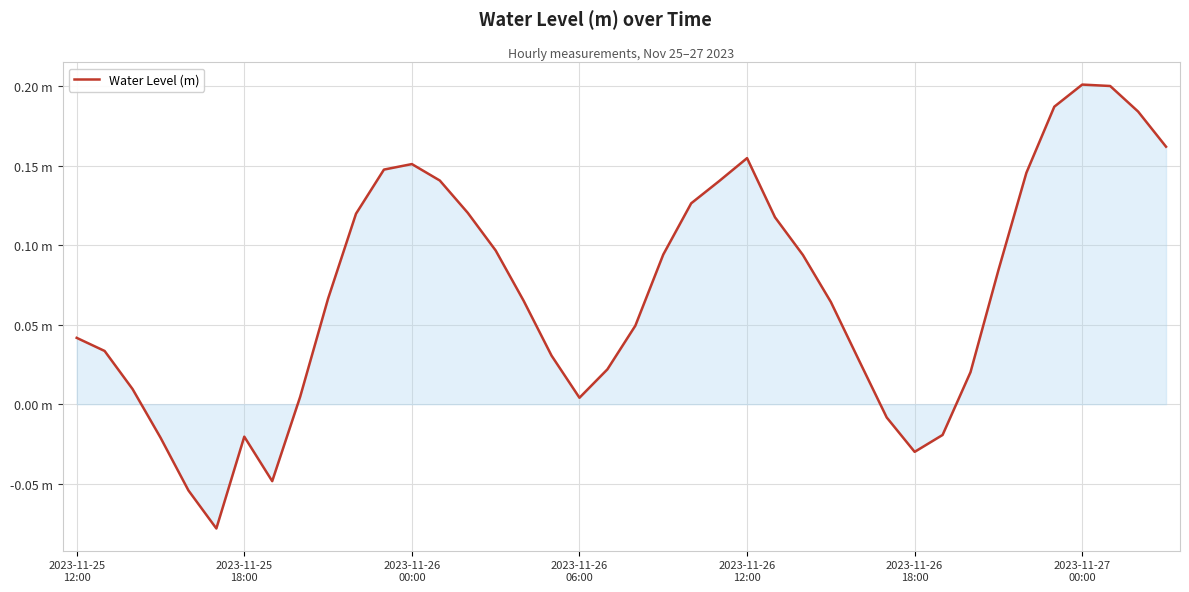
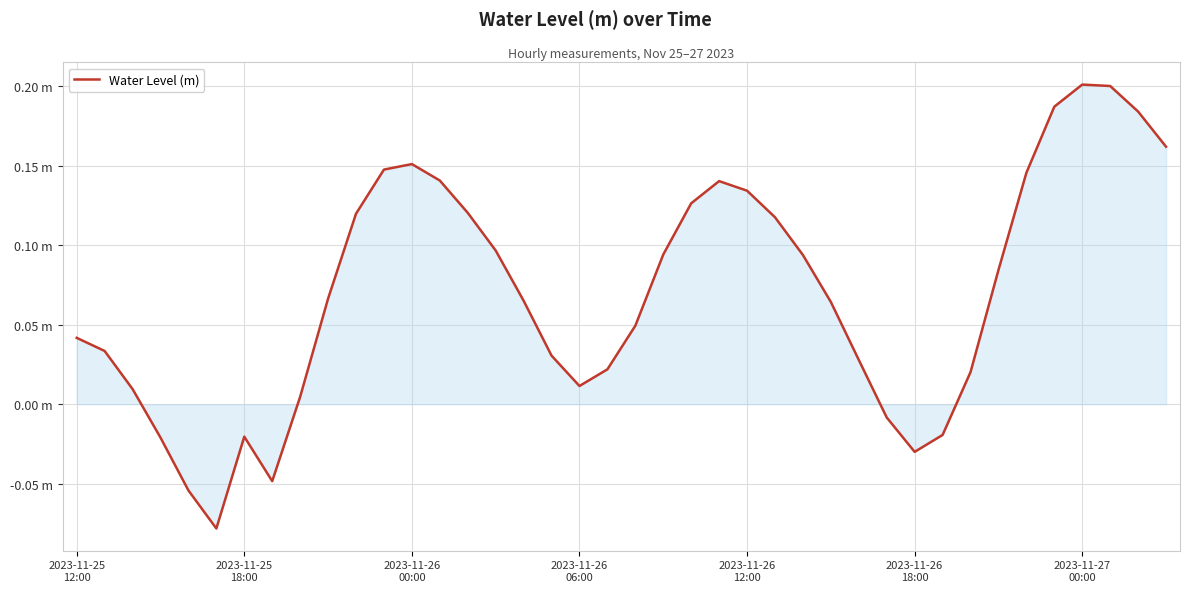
  {
    "Water Level (m)": {
      "2023-11-25 18:00": "-0.020 m",
-     "2023-11-26 06:00": "0.004 m",
-     "2023-11-26 12:00": "0.155 m",
+     "2023-11-26 06:00": "0.011 m",
+     "2023-11-26 12:00": "0.134 m",
      "2023-11-26 18:00": "-0.030 m"
    }
  }
